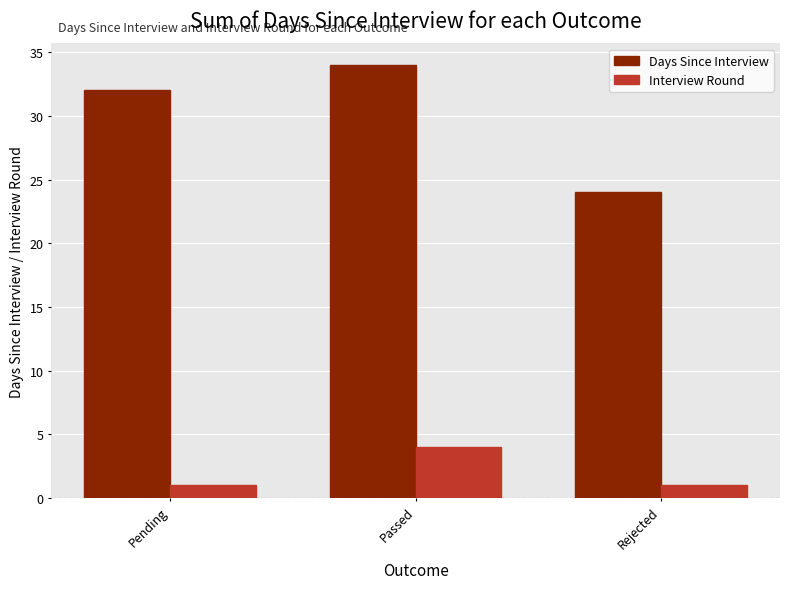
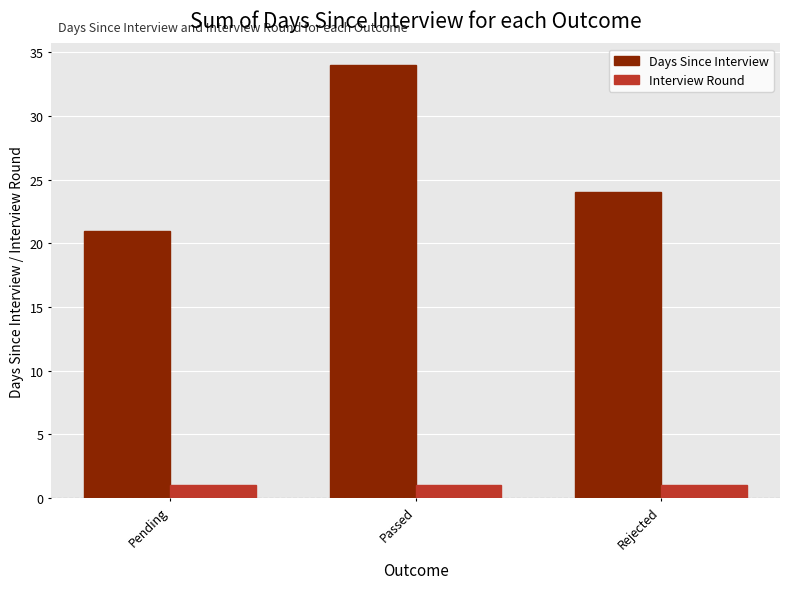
  {
    "Days Since Interview": {
-     "Pending": 32,
+     "Pending": 21,
      "Passed": 34,
      "Rejected": 24
    },
    "Interview Round": {
      "Pending": 1,
-     "Passed": 4,
+     "Passed": 1,
      "Rejected": 1
    }
  }
